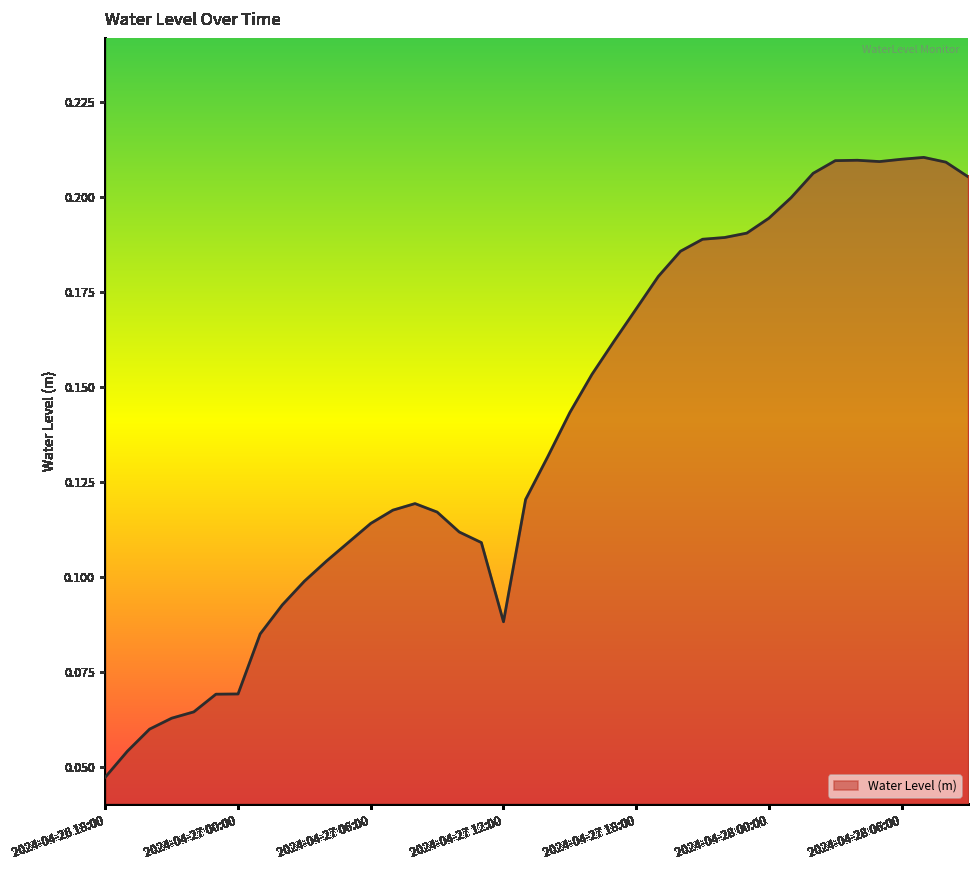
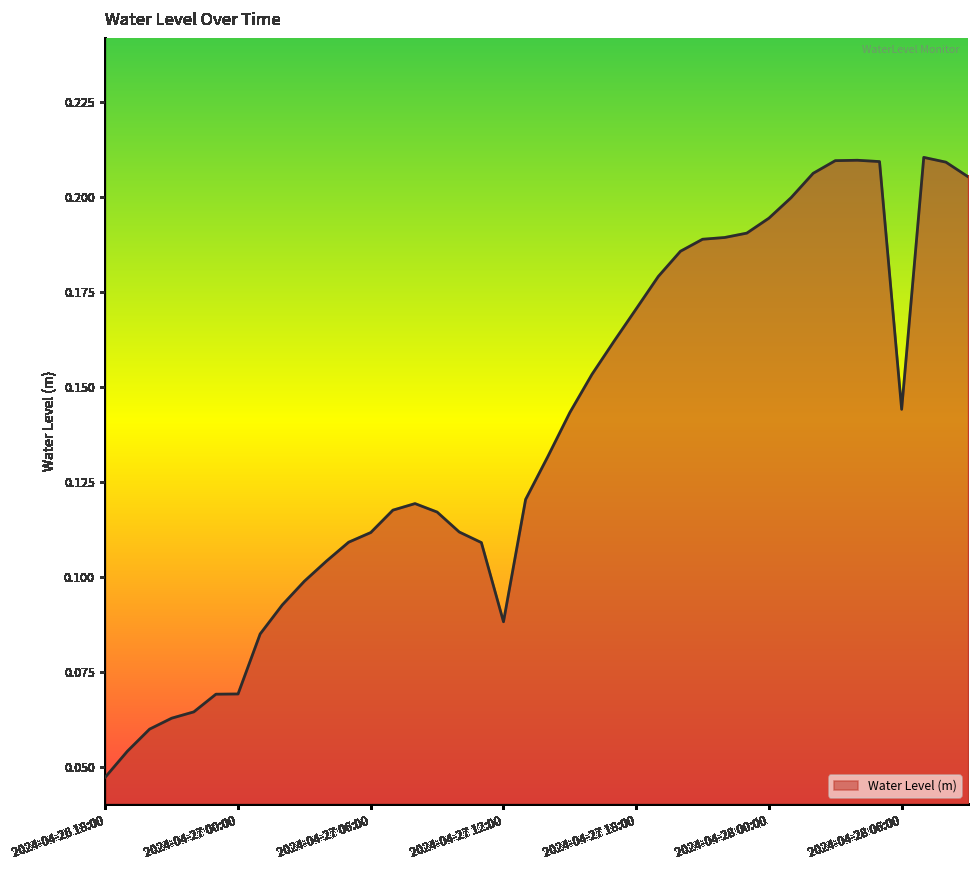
  {
    "2024-04-26 18:00": 0.047,
    "2024-04-27 00:00": 0.069,
-   "2024-04-27 06:00": 0.114,
+   "2024-04-27 06:00": 0.112,
    "2024-04-27 12:00": 0.088,
    "2024-04-27 18:00": 0.171,
    "2024-04-28 00:00": 0.194,
-   "2024-04-28 06:00": 0.210
+   "2024-04-28 06:00": 0.144
  }
